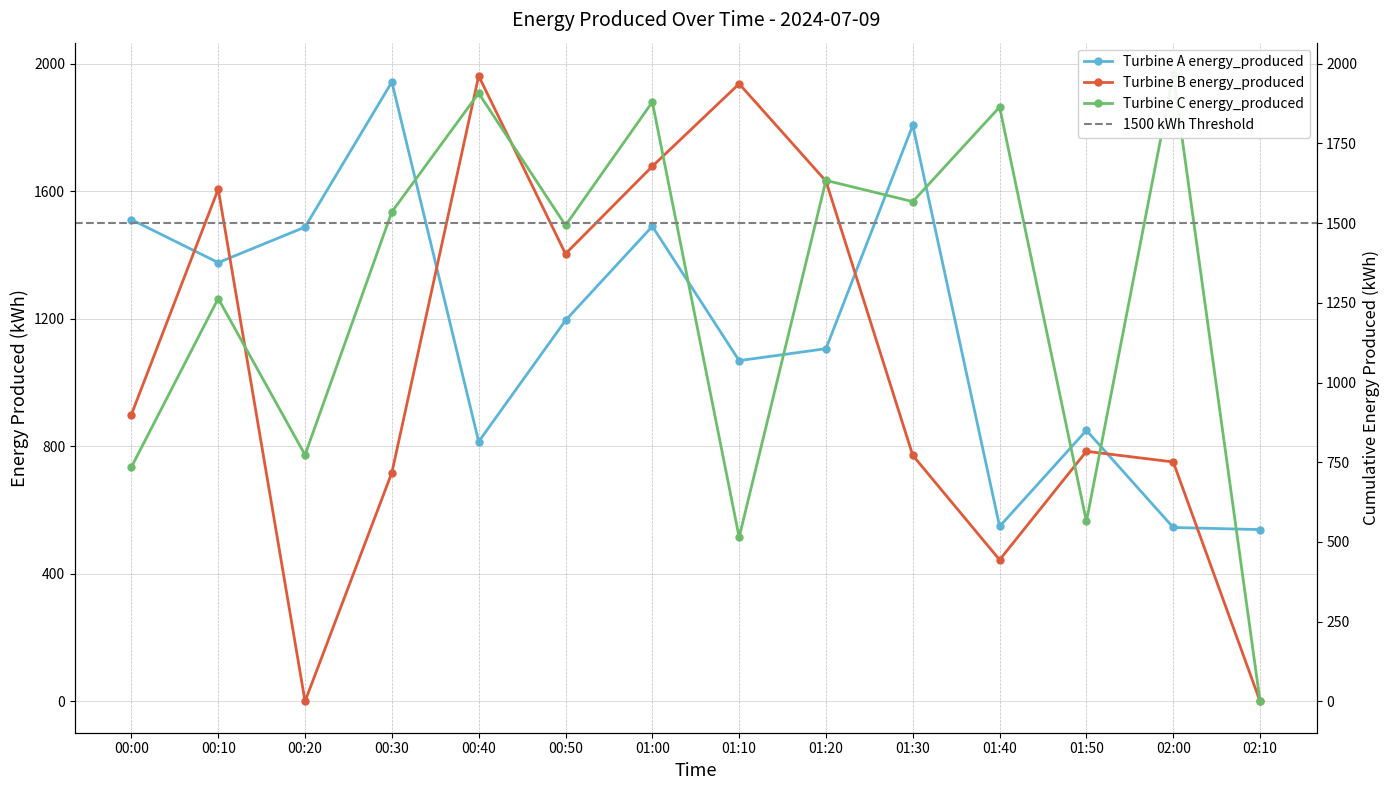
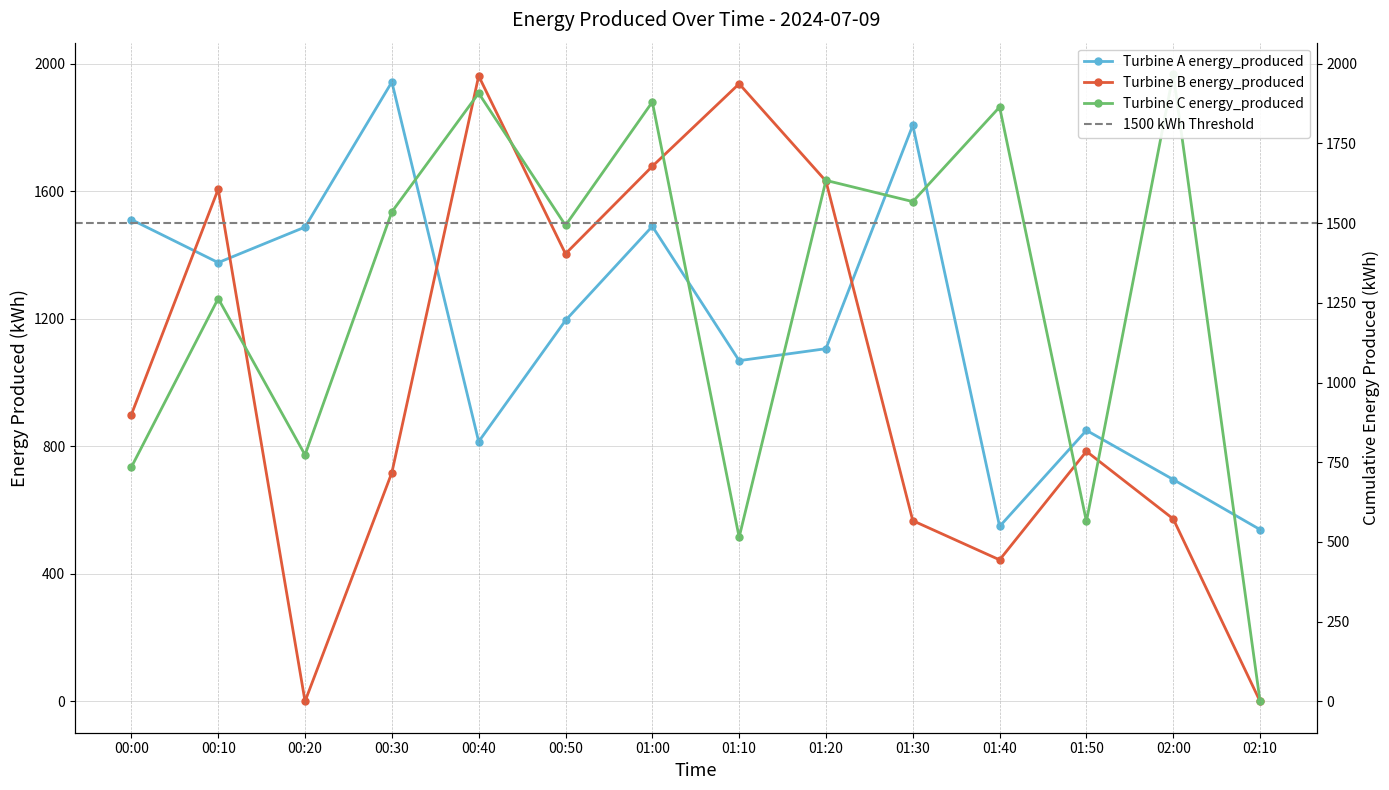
  {
    "Turbine A energy_produced": {
      "00:00": 1510,
      "00:10": 1380,
      "00:20": 1490,
      "00:30": 1940,
      "00:40": 810,
      "00:50": 1190,
      "01:00": 1490,
      "01:10": 1070,
      "01:20": 1110,
      "01:30": 1810,
      "01:40": 550,
      "01:50": 850,
-     "02:00": 550,
+     "02:00": 700,
      "02:10": 540
    },
    "Turbine B energy_produced": {
      "00:00": 900,
      "00:10": 1610,
      "00:20": 0,
      "00:30": 720,
      "00:40": 1960,
      "00:50": 1400,
      "01:00": 1680,
      "01:10": 1940,
-     "01:30": 770,
+     "01:30": 570,
      "01:40": 440,
      "01:50": 780,
-     "02:00": 750
+     "02:00": 570
    },
    "Turbine C energy_produced": {
      "00:00": 730,
      "00:10": 1260,
      "00:20": 770,
      "00:30": 1540,
      "00:40": 1910,
      "00:50": 1490,
      "01:00": 1880,
      "01:10": 510,
      "01:30": 1570,
      "01:40": 1860,
      "01:50": 560
    }
  }
